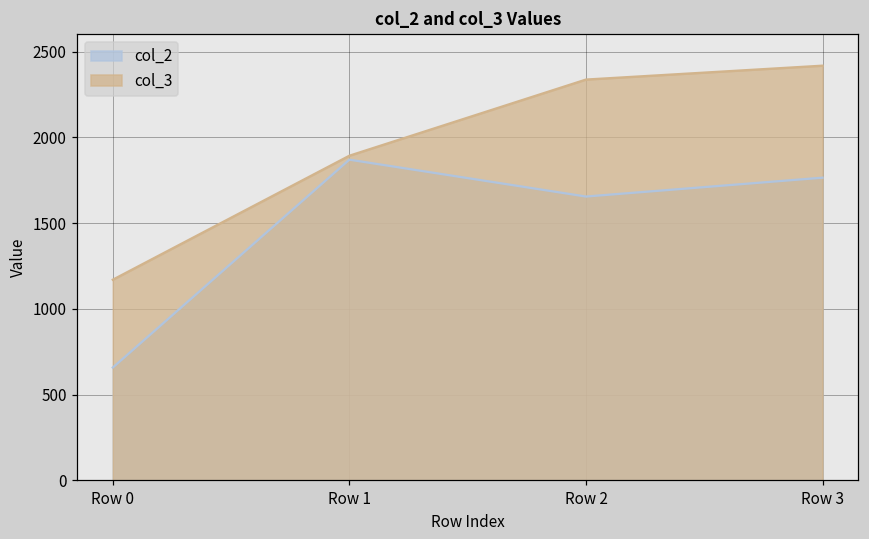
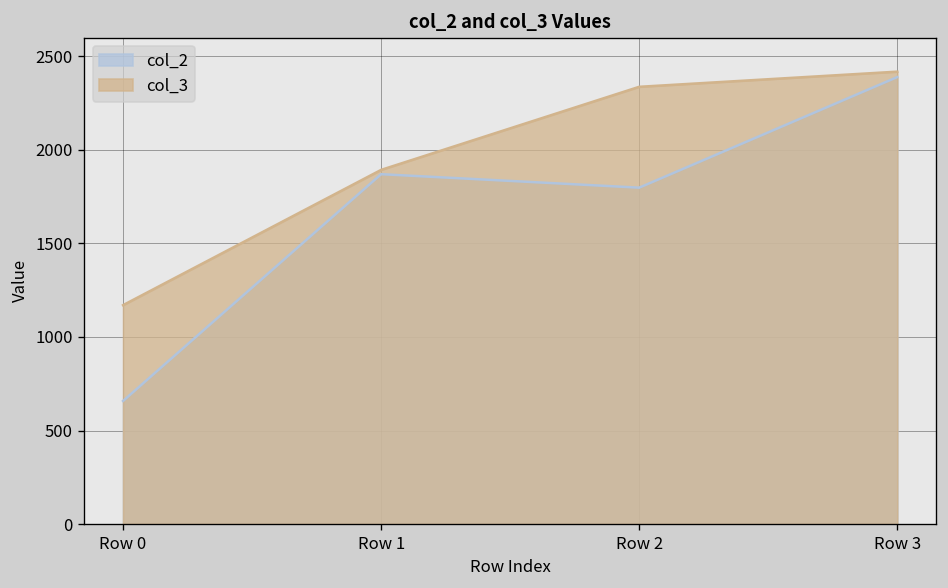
  {
    "col_2": {
      "Row 0": 660,
      "Row 1": 1870,
-     "Row 2": 1660,
-     "Row 3": 1770
+     "Row 2": 1800,
+     "Row 3": 2390
    },
    "col_3": {
      "Row 0": 1170,
      "Row 1": 1890,
      "Row 2": 2340,
      "Row 3": 2420
    }
  }
